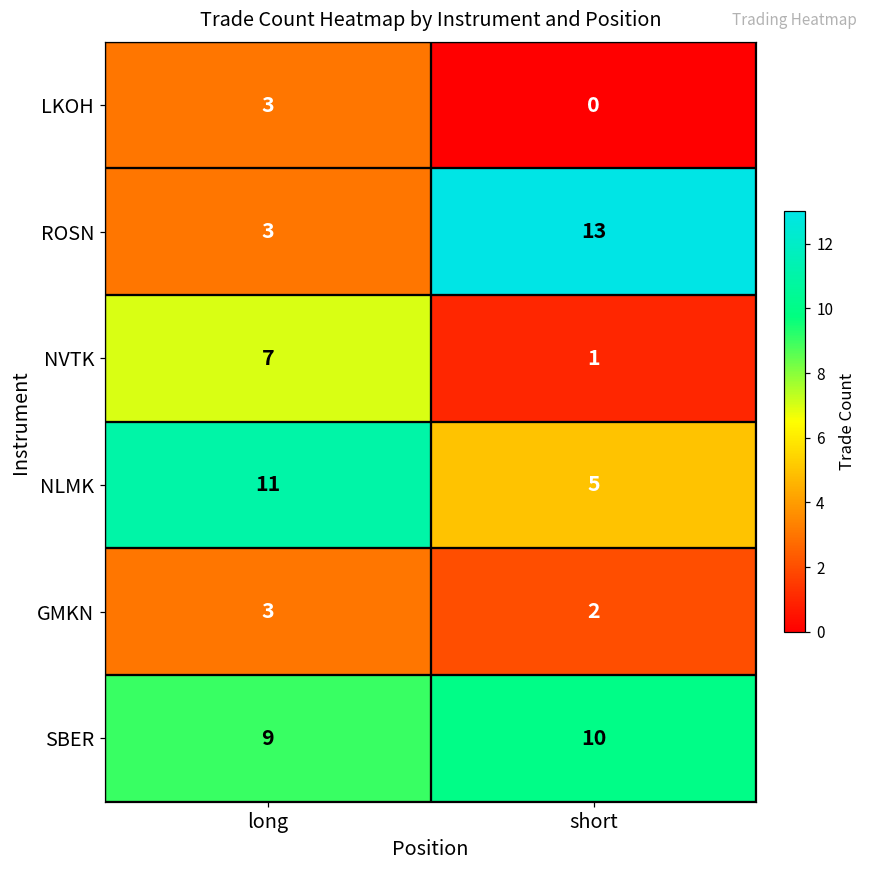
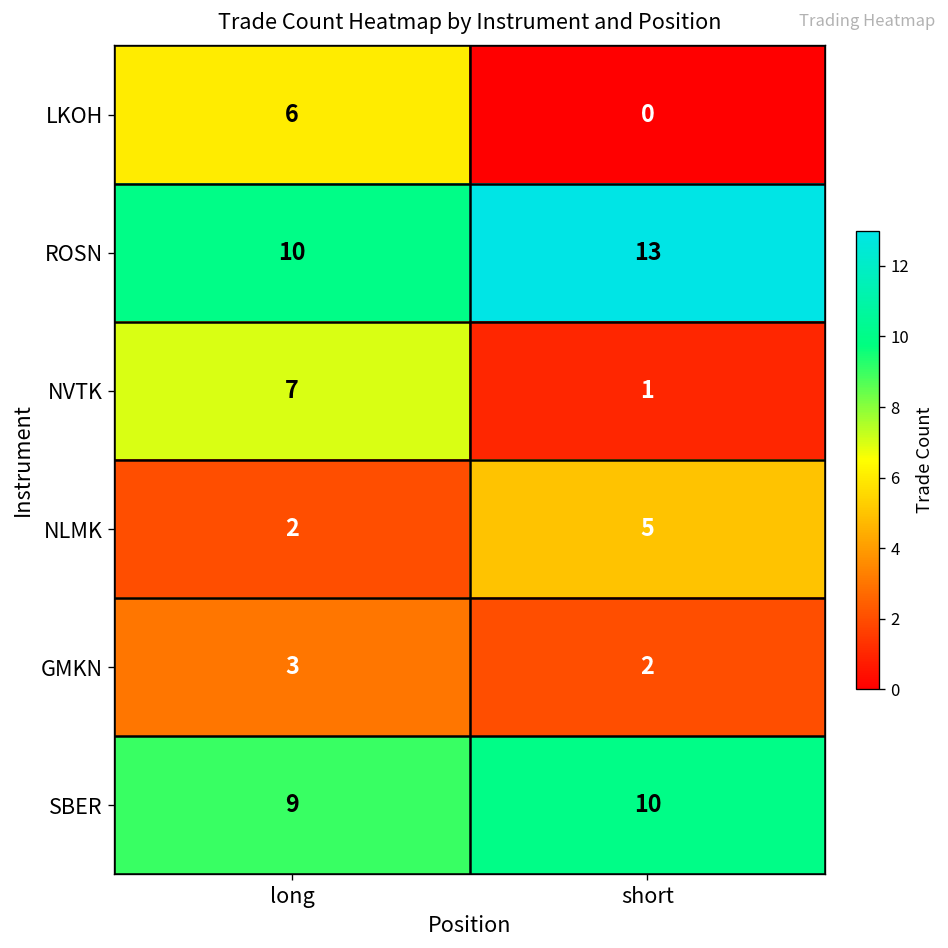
  {
    "LKOH": {
-     "long": 3,
+     "long": 6,
      "short": 0
    },
    "ROSN": {
-     "long": 3,
+     "long": 10,
      "short": 13
    },
    "NVTK": {
      "long": 7,
      "short": 1
    },
    "NLMK": {
-     "long": 11,
+     "long": 2,
      "short": 5
    },
    "GMKN": {
      "long": 3,
      "short": 2
    },
    "SBER": {
      "long": 9,
      "short": 10
    }
  }
